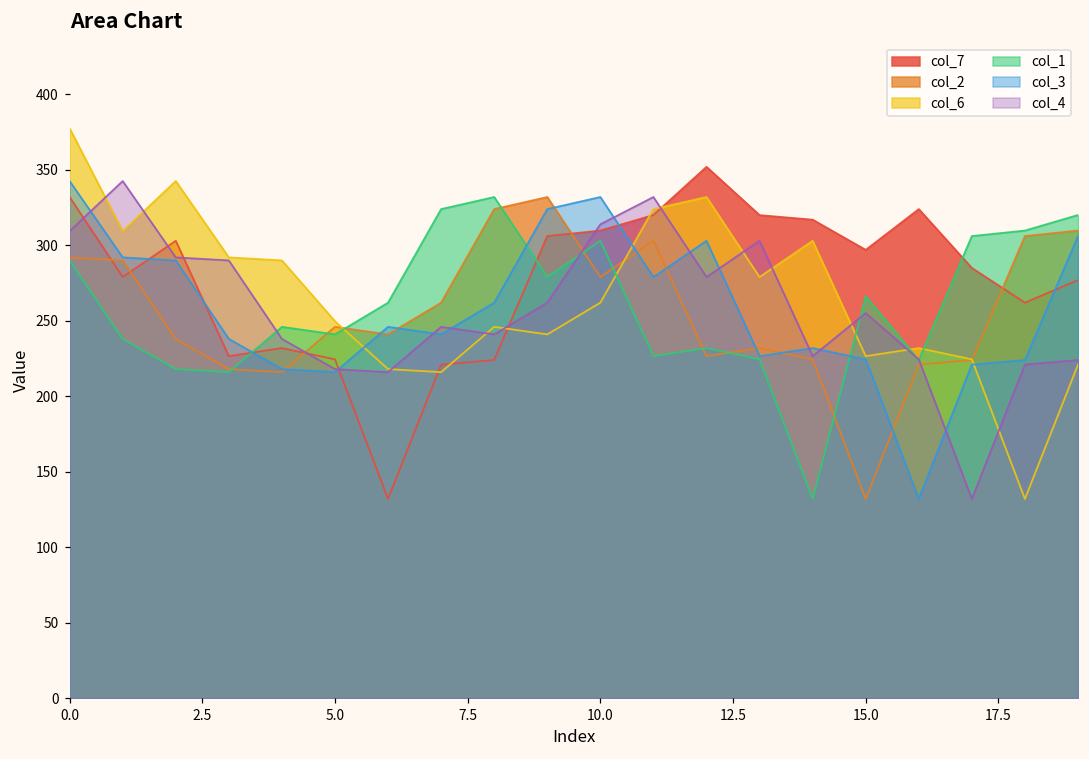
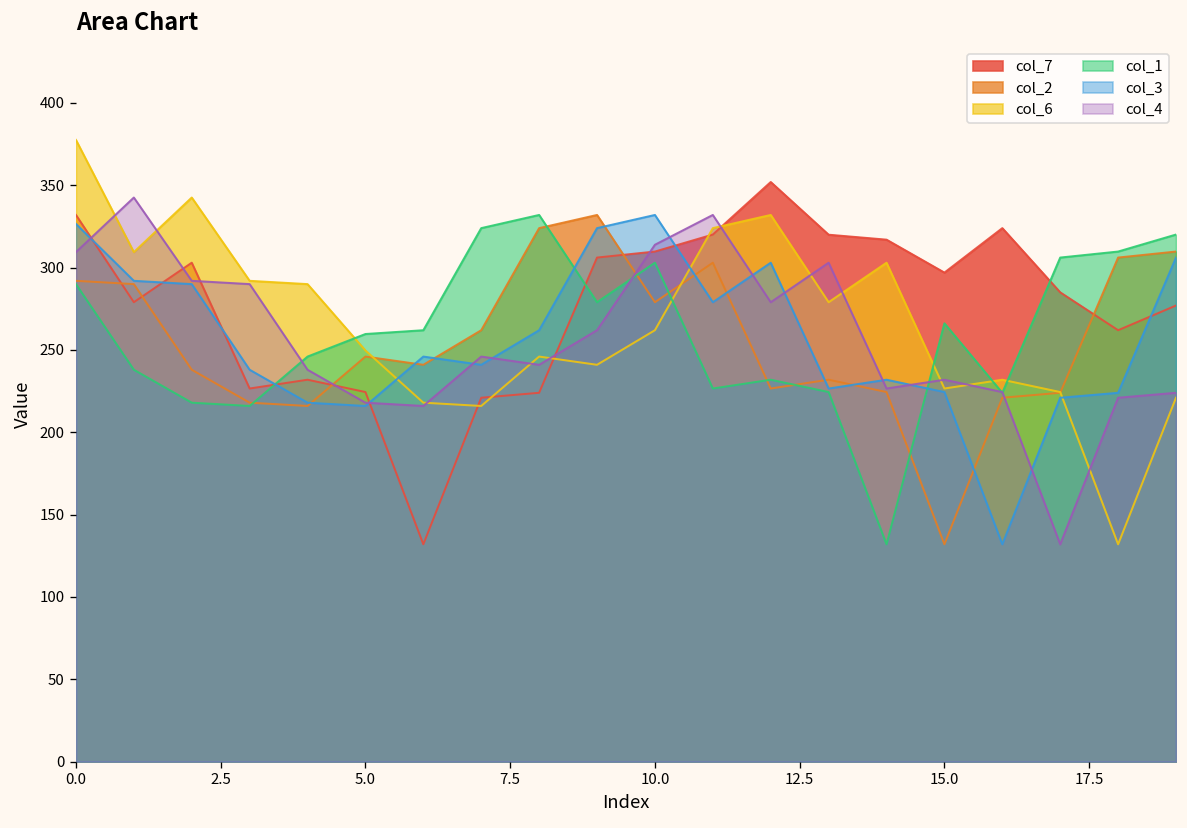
  {
    "col_6": {
      "0.0": 378,
      "5.0": 250,
      "10.0": 262,
      "15.0": 227
    },
    "col_1": {
      "0.0": 290,
-     "5.0": 241,
+     "5.0": 260,
      "10.0": 303,
      "15.0": 266
    },
    "col_3": {
-     "0.0": 343,
+     "0.0": 327,
      "5.0": 216,
      "10.0": 332,
      "15.0": 224
    },
    "col_4": {
      "0.0": 309,
      "5.0": 218,
      "10.0": 314,
-     "15.0": 255
+     "15.0": 232
    }
  }
